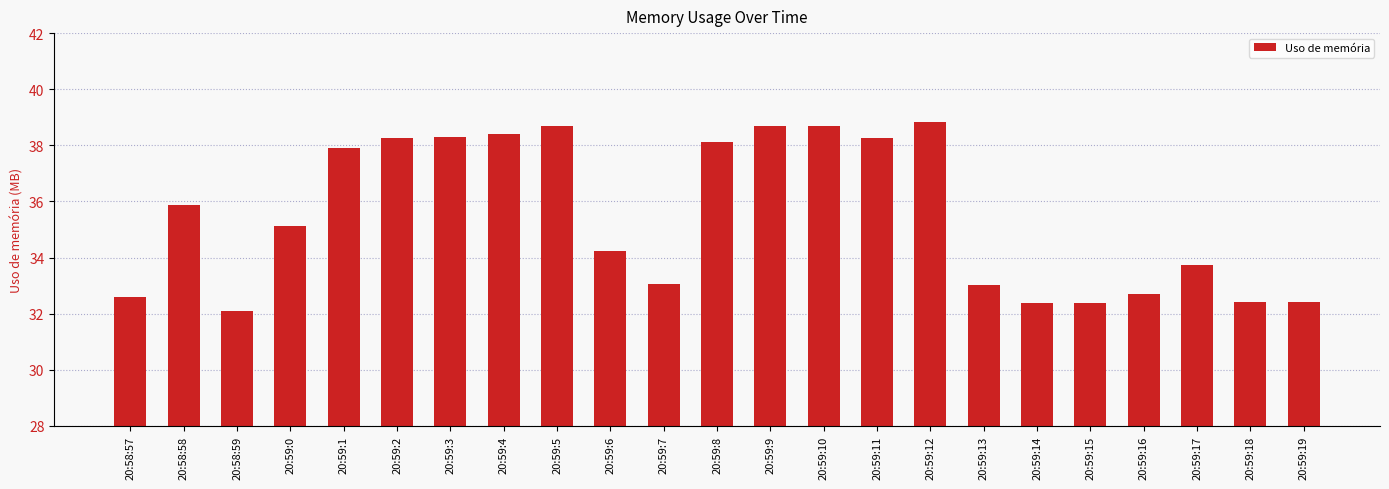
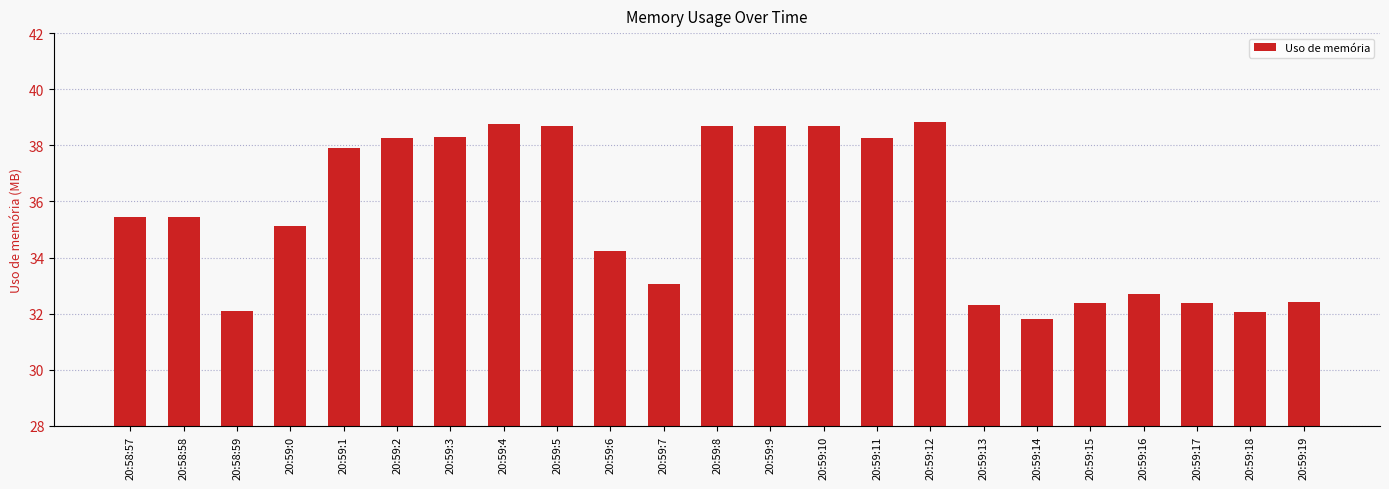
  {
-   "20:58:57": 32.6,
-   "20:58:58": 35.9,
+   "20:58:57": 35.5,
+   "20:58:58": 35.5,
    "20:58:59": 32.1,
    "20:59:0": 35.1,
    "20:59:1": 37.9,
    "20:59:2": 38.3,
    "20:59:3": 38.3,
-   "20:59:4": 38.4,
+   "20:59:4": 38.8,
    "20:59:5": 38.7,
    "20:59:6": 34.2,
    "20:59:7": 33.1,
-   "20:59:8": 38.1,
+   "20:59:8": 38.7,
    "20:59:9": 38.7,
    "20:59:10": 38.7,
    "20:59:11": 38.3,
    "20:59:12": 38.8,
-   "20:59:13": 33.0,
-   "20:59:14": 32.4,
+   "20:59:13": 32.3,
+   "20:59:14": 31.8,
    "20:59:15": 32.4,
    "20:59:16": 32.7,
-   "20:59:17": 33.7,
-   "20:59:18": 32.4,
+   "20:59:17": 32.4,
+   "20:59:18": 32.1,
    "20:59:19": 32.4
  }
